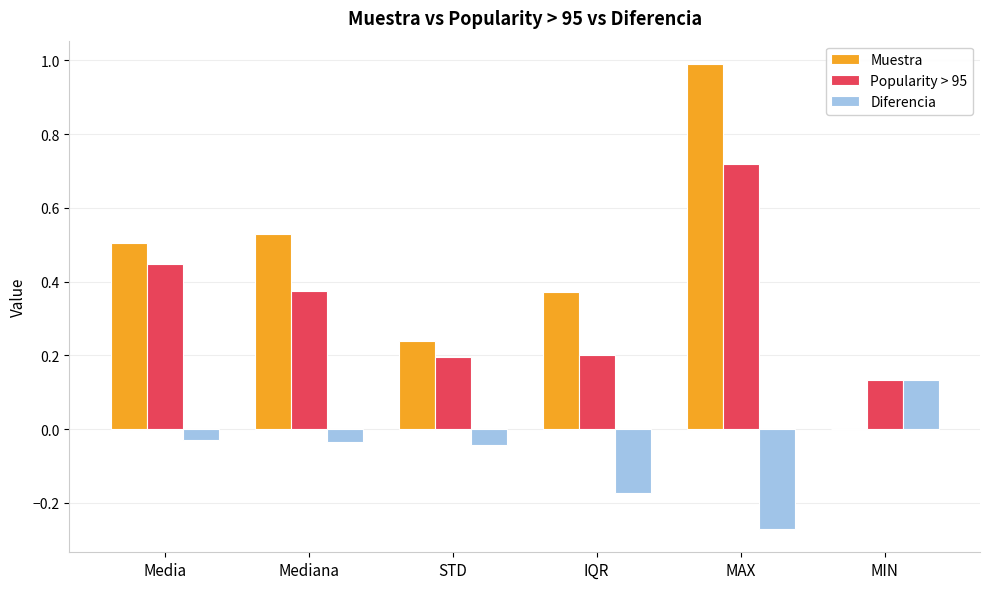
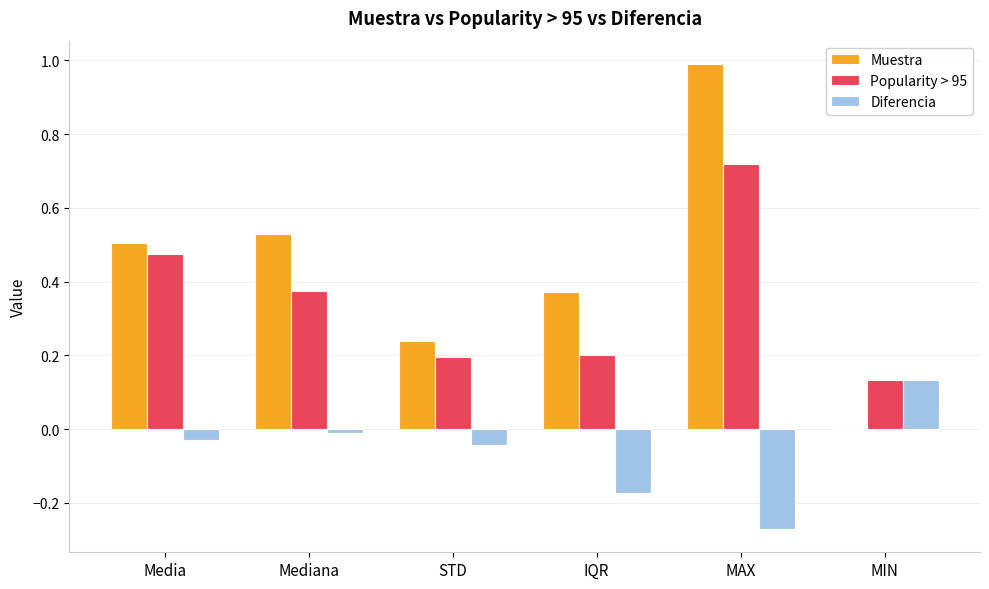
  {
    "Muestra": {
      "Media": 0.50,
      "Mediana": 0.53,
      "STD": 0.24,
      "IQR": 0.37,
      "MAX": 0.99,
      "MIN": 0.00
    },
    "Popularity > 95": {
-     "Media": 0.45,
+     "Media": 0.47,
      "Mediana": 0.37,
      "STD": 0.20,
      "IQR": 0.20,
      "MAX": 0.72,
      "MIN": 0.13
    },
    "Diferencia": {
      "Media": -0.03,
-     "Mediana": -0.03,
+     "Mediana": -0.01,
      "STD": -0.04,
      "IQR": -0.17,
      "MAX": -0.27,
      "MIN": 0.13
    }
  }
